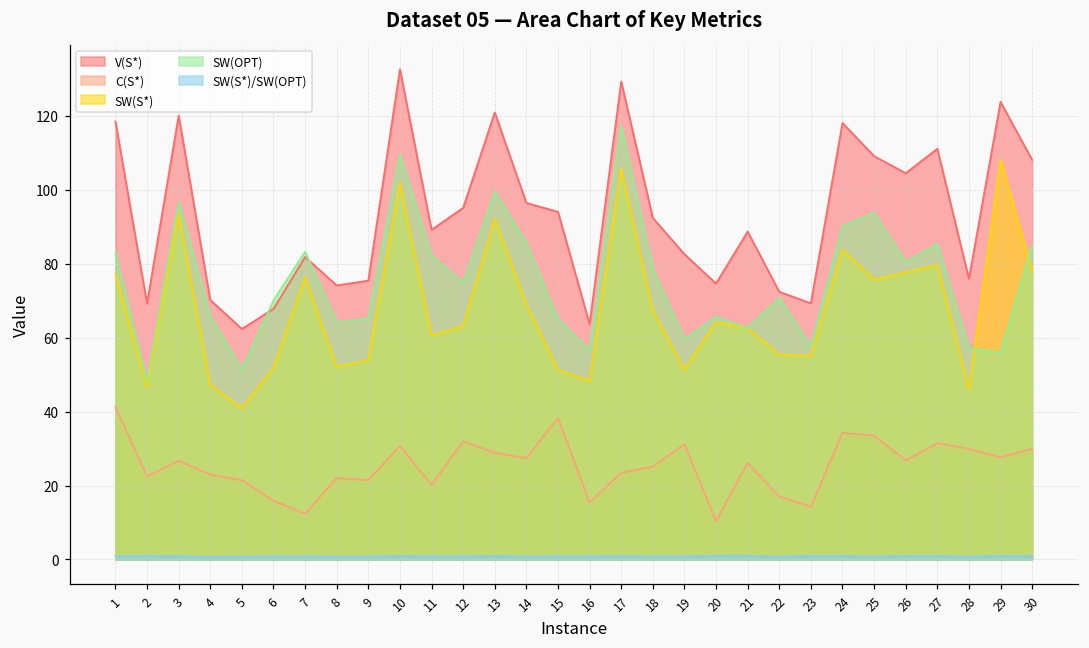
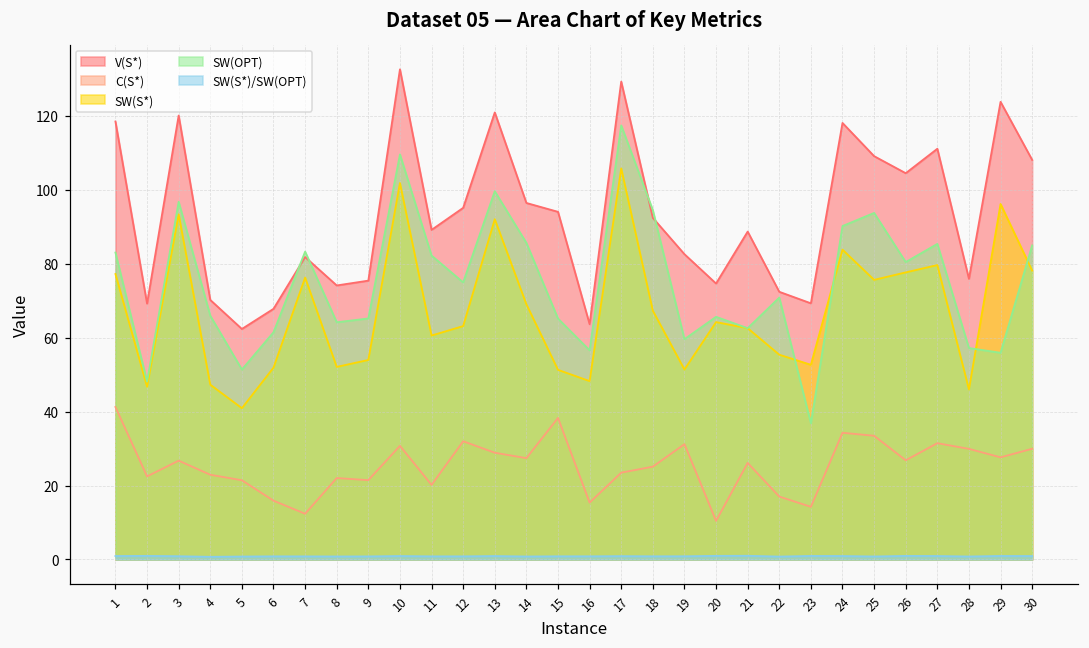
  {
    "SW(S*)": {
      "1": 77,
      "2": 47,
      "3": 93,
      "4": 47,
      "5": 41,
      "6": 52,
      "7": 76,
      "8": 52,
      "9": 54,
      "10": 102,
      "11": 61,
      "12": 63,
      "13": 92,
      "14": 69,
      "15": 51,
      "16": 48,
      "17": 106,
      "18": 67,
      "19": 51,
      "20": 64,
      "22": 55,
-     "23": 55,
+     "23": 53,
      "24": 84,
      "25": 76,
      "26": 78,
      "27": 80,
      "28": 46,
-     "29": 108,
+     "29": 96,
      "30": 78
    },
    "SW(OPT)": {
      "1": 83,
      "2": 48,
      "3": 97,
      "4": 66,
      "5": 51,
-     "6": 70,
+     "6": 61,
      "7": 83,
      "8": 64,
      "9": 65,
      "10": 110,
      "11": 82,
      "12": 75,
      "13": 100,
      "14": 86,
      "15": 65,
      "16": 57,
      "17": 117,
-     "18": 79,
+     "18": 94,
      "19": 60,
      "20": 66,
      "22": 71,
-     "23": 58,
+     "23": 37,
      "24": 90,
      "25": 94,
      "26": 80,
      "27": 85,
      "28": 57,
      "29": 56,
      "30": 85
    },
    "SW(S*)/SW(OPT)": {
      "1": 1,
      "2": 1,
      "3": 1,
      "4": 1,
      "5": 1,
      "6": 1,
      "7": 1,
      "8": 1,
      "9": 1,
      "10": 1,
      "11": 1,
      "12": 1,
      "13": 1,
      "14": 1,
      "15": 1,
      "16": 1,
      "17": 1,
      "18": 1,
      "19": 1,
      "20": 1,
      "21": 1,
      "22": 1,
      "23": 1,
      "24": 1,
      "25": 1,
      "26": 1,
      "27": 1,
      "28": 1,
      "29": 1,
      "30": 1
    }
  }
